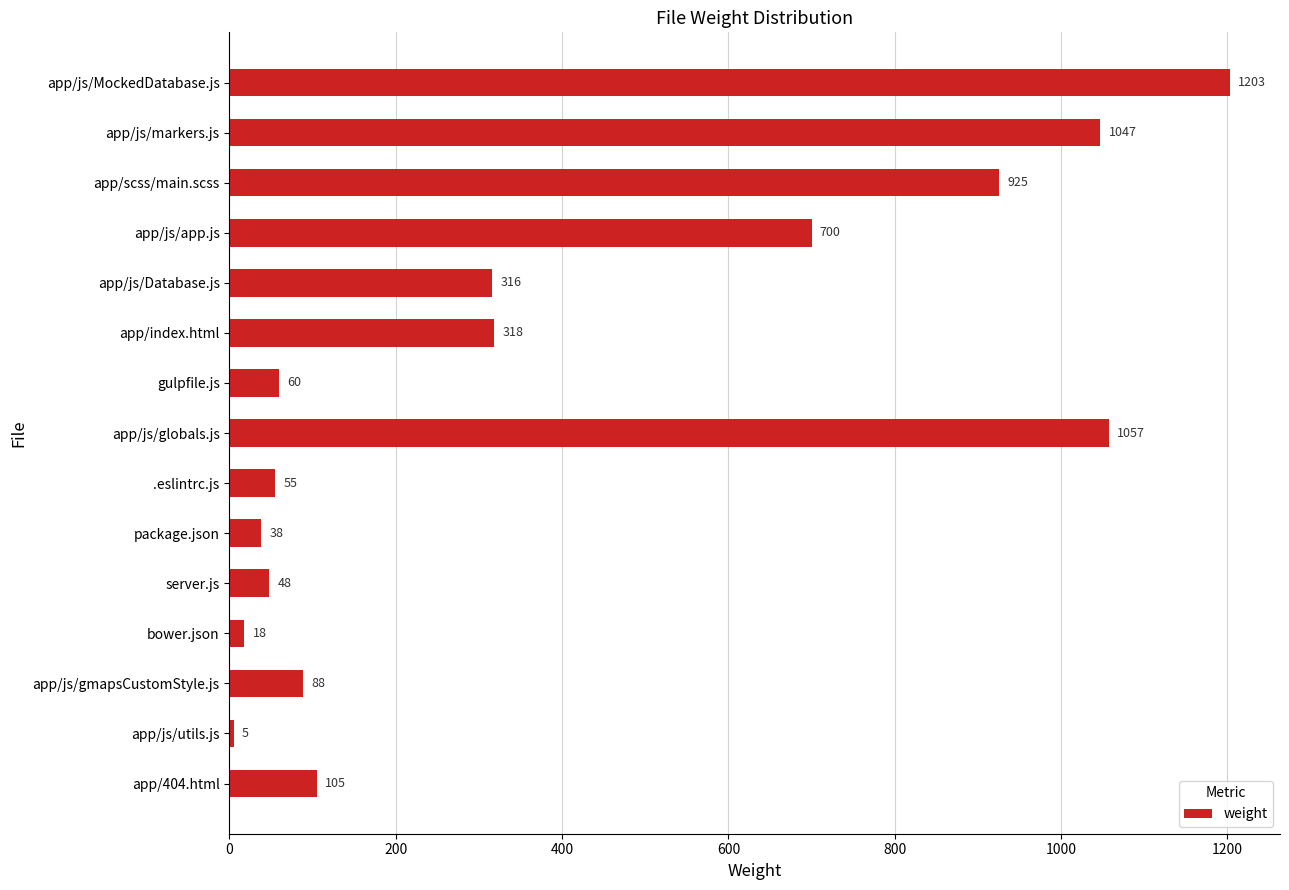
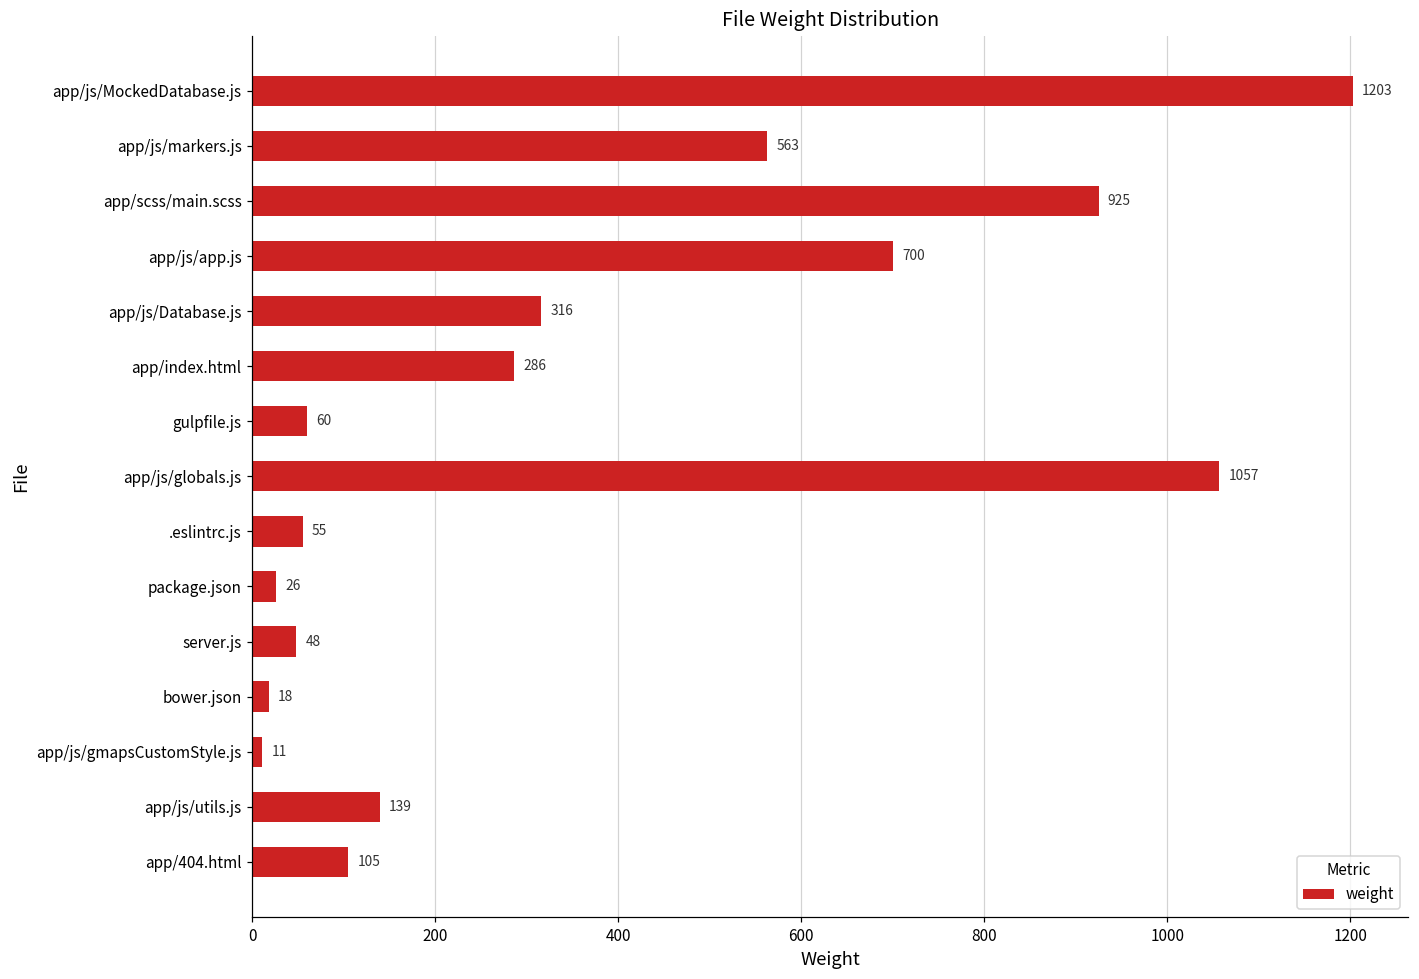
  {
    "app/js/MockedDatabase.js": 1203,
-   "app/js/markers.js": 1047,
+   "app/js/markers.js": 563,
    "app/scss/main.scss": 925,
    "app/js/app.js": 700,
    "app/js/Database.js": 316,
-   "app/index.html": 318,
+   "app/index.html": 286,
    "gulpfile.js": 60,
    "app/js/globals.js": 1057,
    ".eslintrc.js": 55,
-   "package.json": 38,
+   "package.json": 26,
    "server.js": 48,
    "bower.json": 18,
-   "app/js/gmapsCustomStyle.js": 88,
-   "app/js/utils.js": 5,
+   "app/js/gmapsCustomStyle.js": 11,
+   "app/js/utils.js": 139,
    "app/404.html": 105
  }
